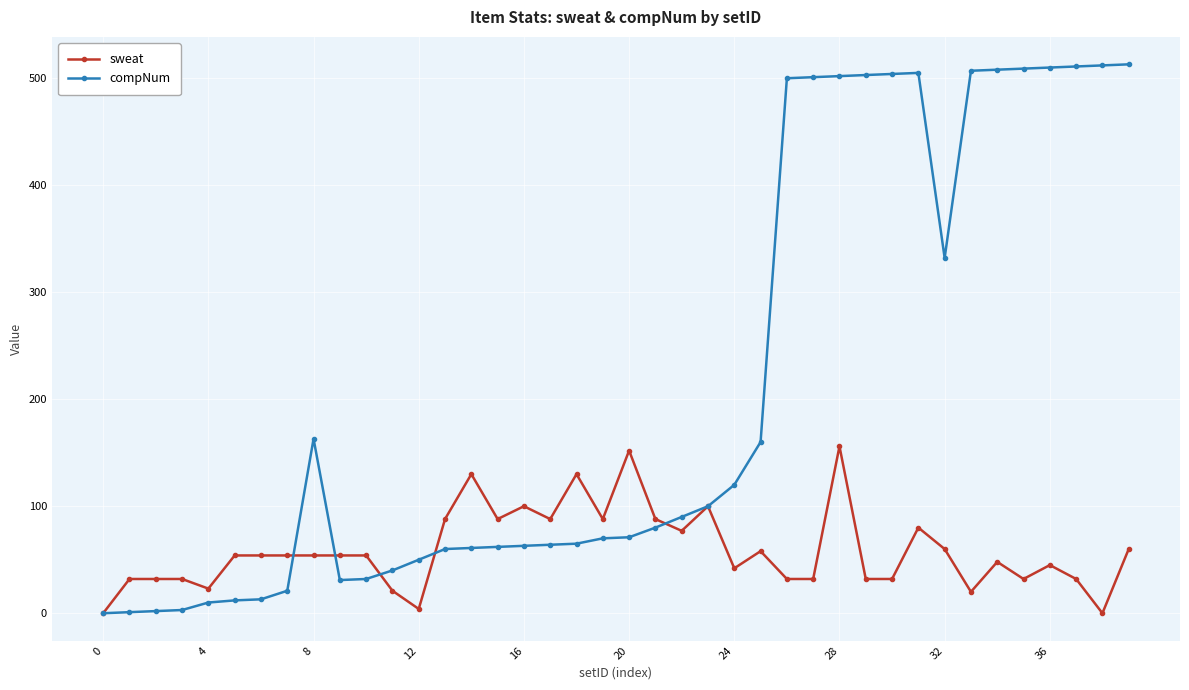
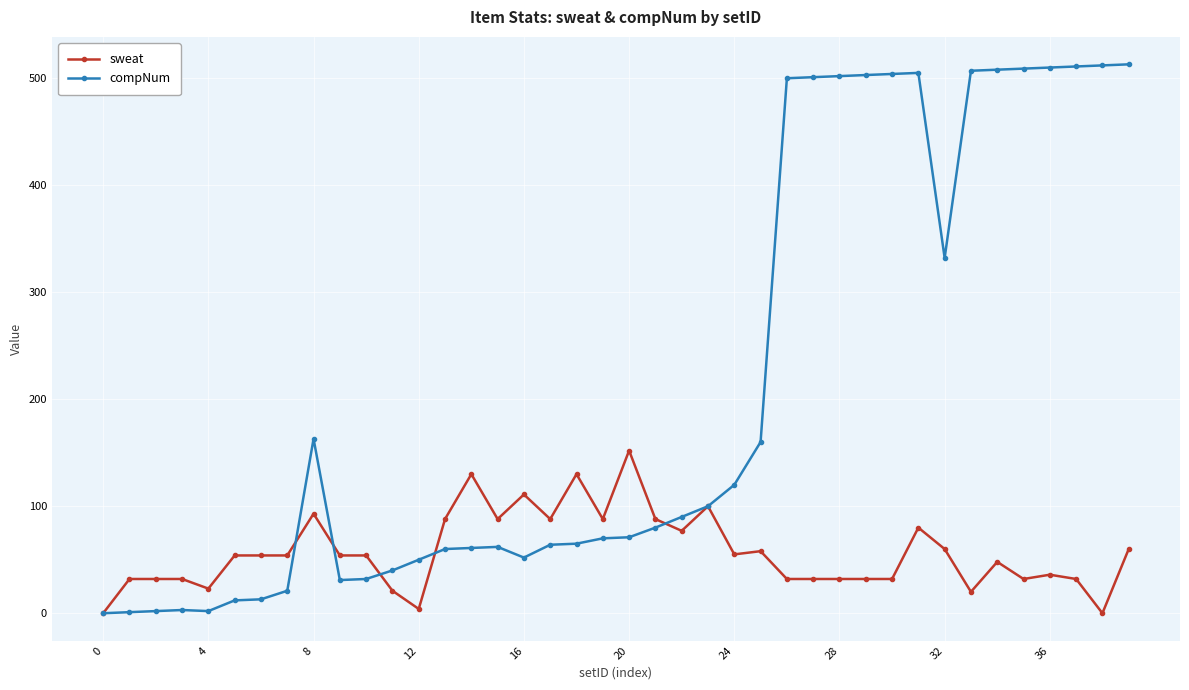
  {
    "sweat": {
      "4": 23,
-     "8": 54,
+     "8": 93,
      "12": 4,
-     "16": 100,
+     "16": 111,
      "20": 152,
-     "24": 42,
-     "28": 156,
+     "24": 55,
+     "28": 32,
      "32": 60,
-     "36": 45
+     "36": 36
    },
    "compNum": {
-     "4": 10,
+     "4": 2,
      "8": 163,
      "12": 50,
-     "16": 63,
+     "16": 52,
      "20": 71,
      "24": 120,
      "28": 502,
      "32": 332,
      "36": 510
    }
  }
